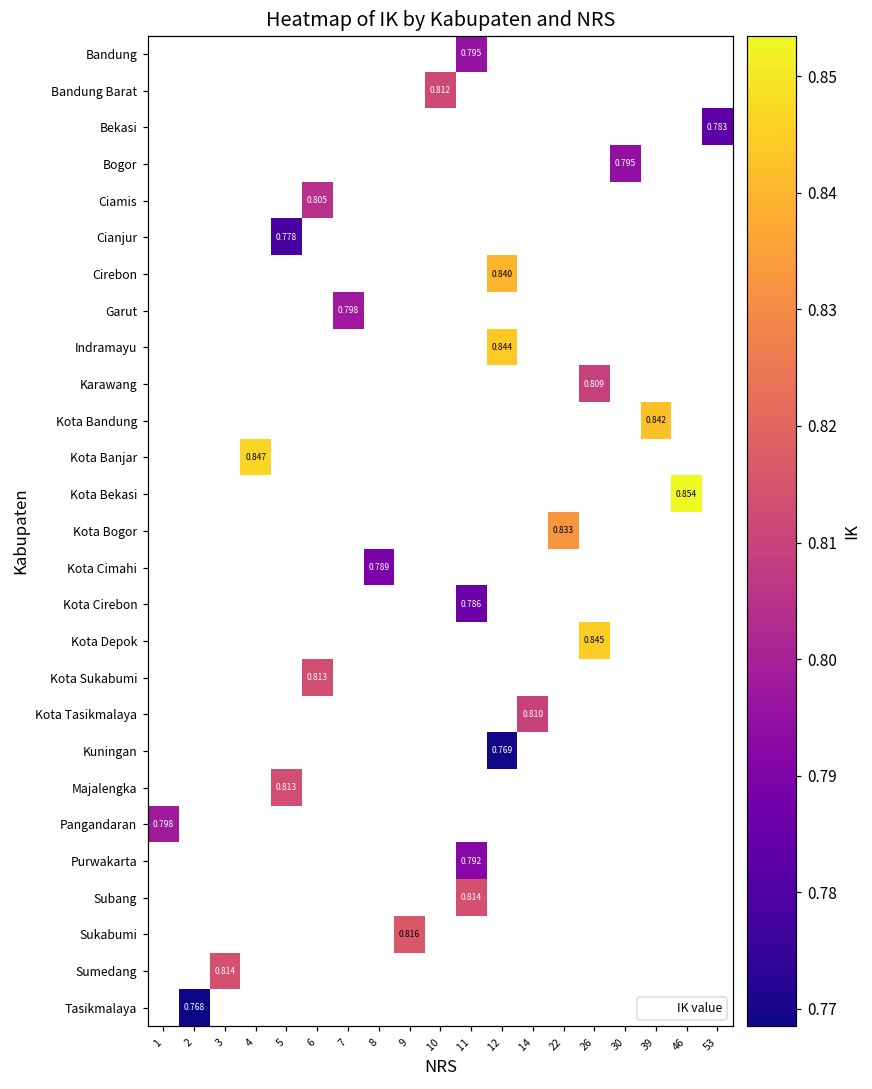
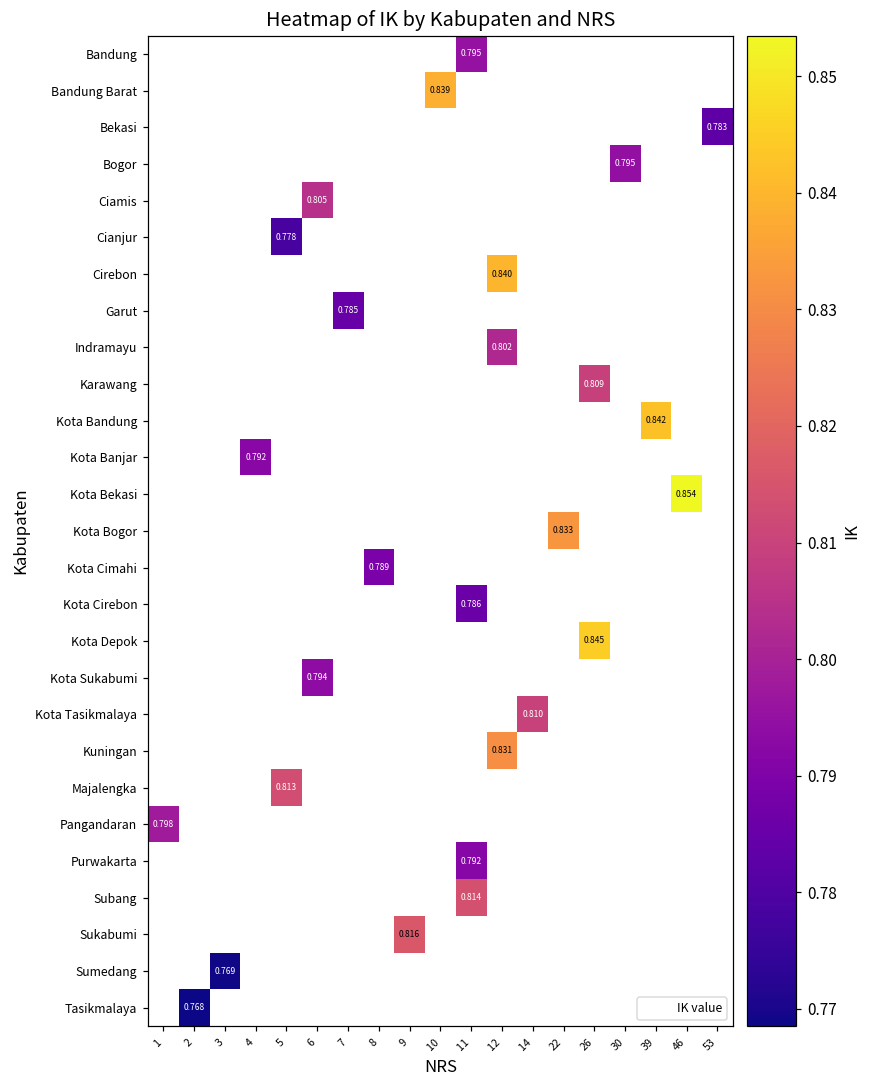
  {
    "Bandung": {
      "11": 0.795
    },
    "Bandung Barat": {
-     "10": 0.812
+     "10": 0.839
    },
    "Bekasi": {
      "53": 0.783
    },
    "Bogor": {
      "30": 0.795
    },
    "Ciamis": {
      "6": 0.805
    },
    "Cianjur": {
      "5": 0.778
    },
    "Cirebon": {
      "12": 0.840
    },
    "Garut": {
-     "7": 0.798
+     "7": 0.785
    },
    "Indramayu": {
-     "12": 0.844
+     "12": 0.802
    },
    "Karawang": {
      "26": 0.809
    },
    "Kota Bandung": {
      "39": 0.842
    },
    "Kota Banjar": {
-     "4": 0.847
+     "4": 0.792
    },
    "Kota Bekasi": {
      "46": 0.854
    },
    "Kota Bogor": {
      "22": 0.833
    },
    "Kota Cimahi": {
      "8": 0.789
    },
    "Kota Cirebon": {
      "11": 0.786
    },
    "Kota Depok": {
      "26": 0.845
    },
    "Kota Sukabumi": {
-     "6": 0.813
+     "6": 0.794
    },
    "Kota Tasikmalaya": {
      "14": 0.810
    },
    "Kuningan": {
-     "12": 0.769
+     "12": 0.831
    },
    "Majalengka": {
      "5": 0.813
    },
    "Pangandaran": {
      "1": 0.798
    },
    "Purwakarta": {
      "11": 0.792
    },
    "Subang": {
      "11": 0.814
    },
    "Sukabumi": {
      "9": 0.816
    },
    "Sumedang": {
-     "3": 0.814
+     "3": 0.769
    },
    "Tasikmalaya": {
      "2": 0.768
    }
  }
